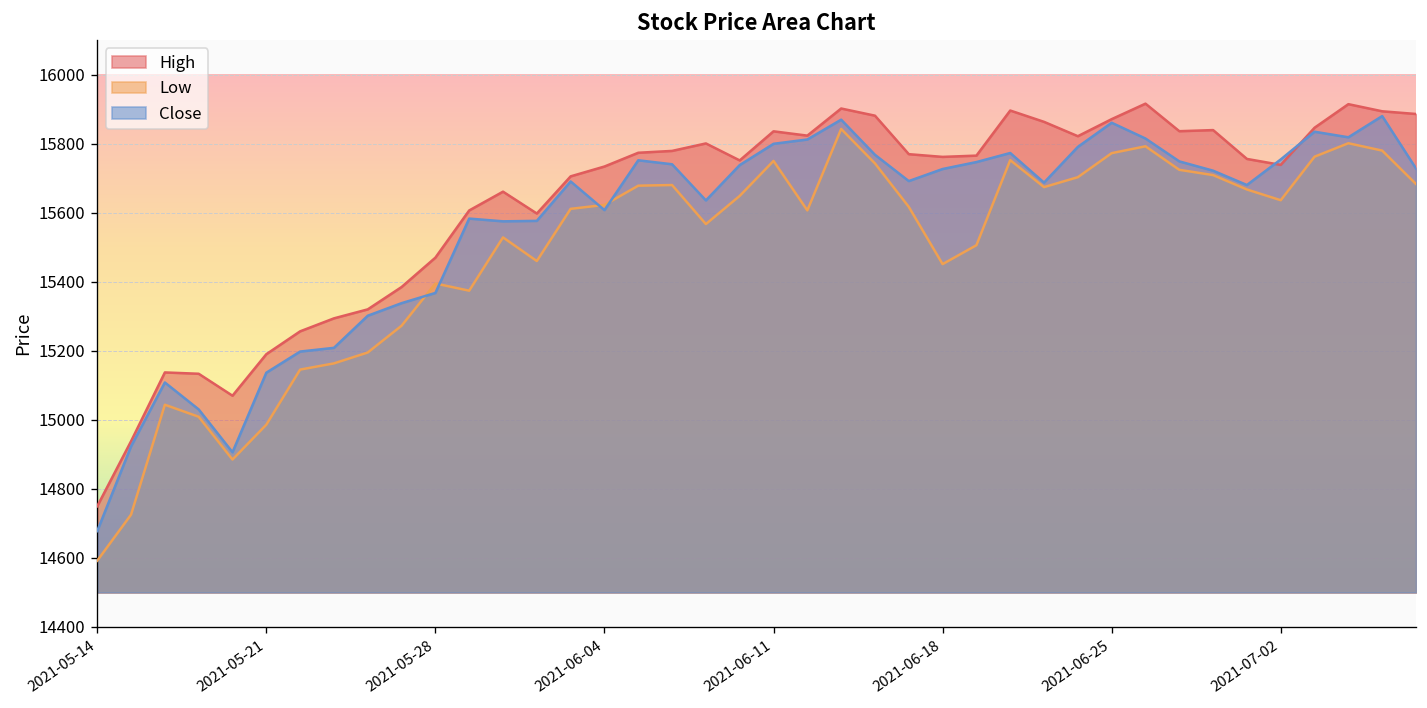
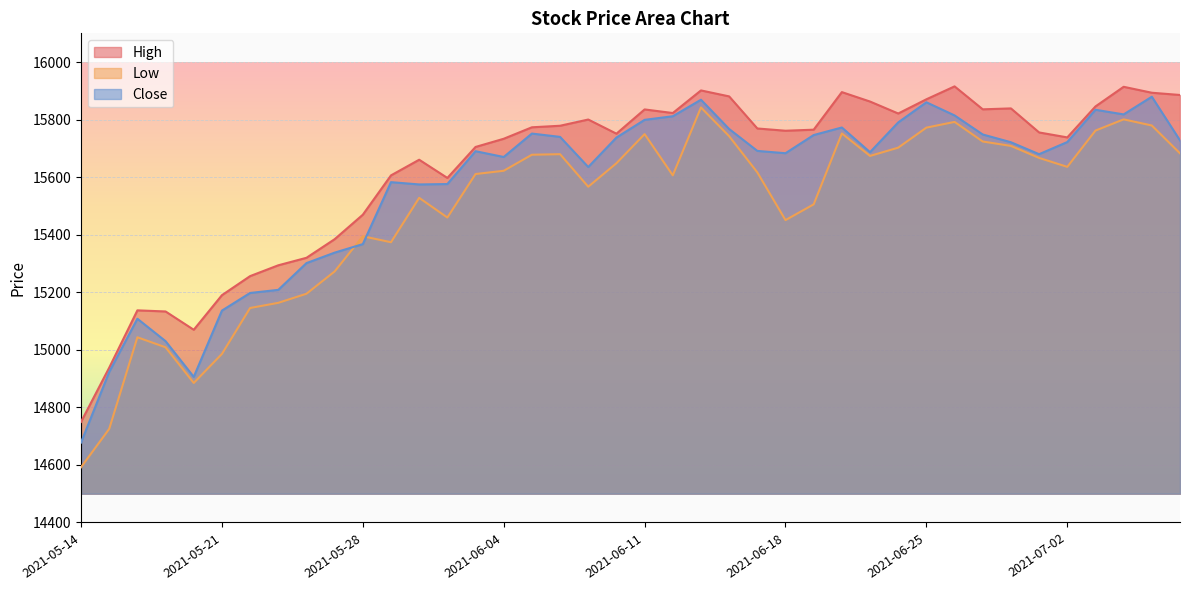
  {
    "Close": {
      "2021-05-14": 14680,
      "2021-05-21": 15140,
      "2021-05-28": 15370,
-     "2021-06-04": 15610,
+     "2021-06-04": 15670,
      "2021-06-11": 15800,
-     "2021-06-18": 15730,
+     "2021-06-18": 15680,
      "2021-06-25": 15860,
-     "2021-07-02": 15750
+     "2021-07-02": 15720
    }
  }
